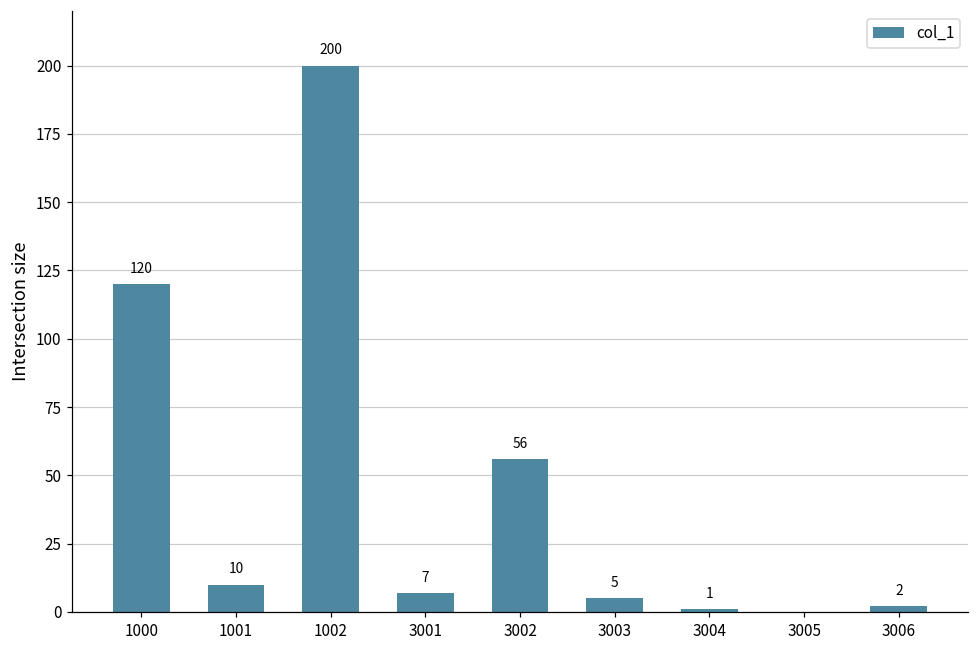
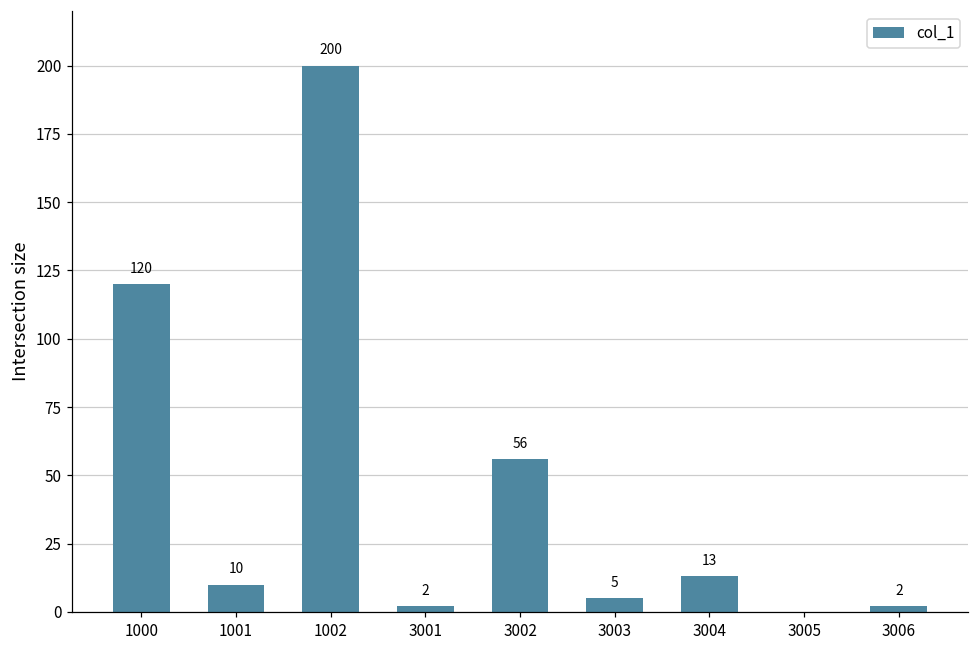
  {
    "1000": 120,
    "1001": 10,
    "1002": 200,
-   "3001": 7,
+   "3001": 2,
    "3002": 56,
    "3003": 5,
-   "3004": 1,
+   "3004": 13,
    "3006": 2
  }
